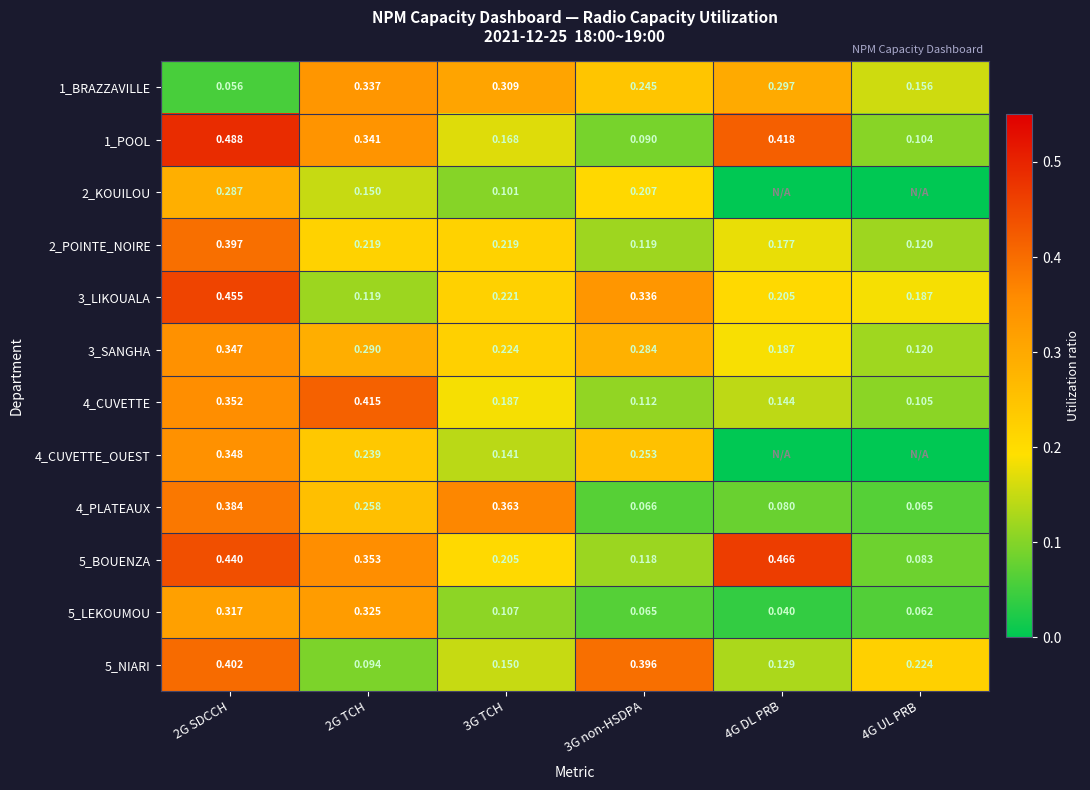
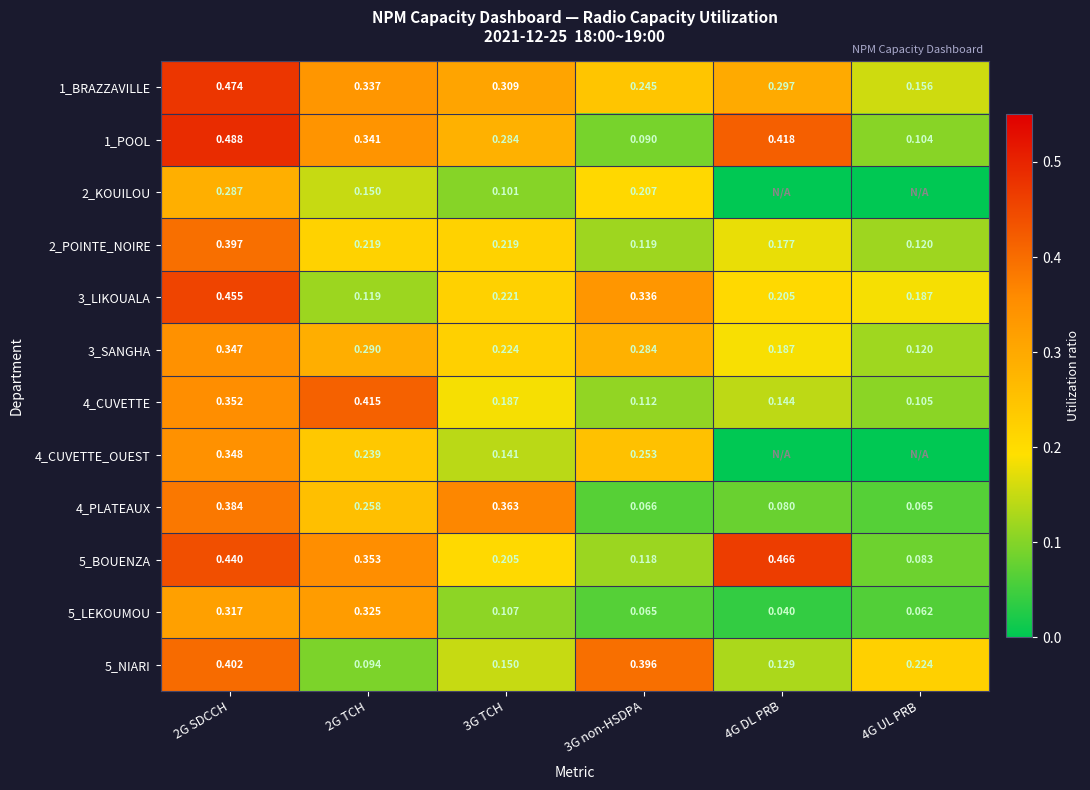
  {
    "1_BRAZZAVILLE": {
-     "2G SDCCH": 0.056,
+     "2G SDCCH": 0.474,
      "2G TCH": 0.337,
      "3G TCH": 0.309,
      "3G non-HSDPA": 0.245,
      "4G DL PRB": 0.297,
      "4G UL PRB": 0.156
    },
    "1_POOL": {
      "2G SDCCH": 0.488,
      "2G TCH": 0.341,
-     "3G TCH": 0.168,
+     "3G TCH": 0.284,
      "3G non-HSDPA": 0.090,
      "4G DL PRB": 0.418,
      "4G UL PRB": 0.104
    },
    "2_KOUILOU": {
      "2G SDCCH": 0.287,
      "2G TCH": 0.150,
      "3G TCH": 0.101,
      "3G non-HSDPA": 0.207
    },
    "2_POINTE_NOIRE": {
      "2G SDCCH": 0.397,
      "2G TCH": 0.219,
      "3G TCH": 0.219,
      "3G non-HSDPA": 0.119,
      "4G DL PRB": 0.177,
      "4G UL PRB": 0.120
    },
    "3_LIKOUALA": {
      "2G SDCCH": 0.455,
      "2G TCH": 0.119,
      "3G TCH": 0.221,
      "3G non-HSDPA": 0.336,
      "4G DL PRB": 0.205,
      "4G UL PRB": 0.187
    },
    "3_SANGHA": {
      "2G SDCCH": 0.347,
      "2G TCH": 0.290,
      "3G TCH": 0.224,
      "3G non-HSDPA": 0.284,
      "4G DL PRB": 0.187,
      "4G UL PRB": 0.120
    },
    "4_CUVETTE": {
      "2G SDCCH": 0.352,
      "2G TCH": 0.415,
      "3G TCH": 0.187,
      "3G non-HSDPA": 0.112,
      "4G DL PRB": 0.144,
      "4G UL PRB": 0.105
    },
    "4_CUVETTE_OUEST": {
      "2G SDCCH": 0.348,
      "2G TCH": 0.239,
      "3G TCH": 0.141,
      "3G non-HSDPA": 0.253
    },
    "4_PLATEAUX": {
      "2G SDCCH": 0.384,
      "2G TCH": 0.258,
      "3G TCH": 0.363,
      "3G non-HSDPA": 0.066,
      "4G DL PRB": 0.080,
      "4G UL PRB": 0.065
    },
    "5_BOUENZA": {
      "2G SDCCH": 0.440,
      "2G TCH": 0.353,
      "3G TCH": 0.205,
      "3G non-HSDPA": 0.118,
      "4G DL PRB": 0.466,
      "4G UL PRB": 0.083
    },
    "5_LEKOUMOU": {
      "2G SDCCH": 0.317,
      "2G TCH": 0.325,
      "3G TCH": 0.107,
      "3G non-HSDPA": 0.065,
      "4G DL PRB": 0.040,
      "4G UL PRB": 0.062
    },
    "5_NIARI": {
      "2G SDCCH": 0.402,
      "2G TCH": 0.094,
      "3G TCH": 0.150,
      "3G non-HSDPA": 0.396,
      "4G DL PRB": 0.129,
      "4G UL PRB": 0.224
    }
  }
